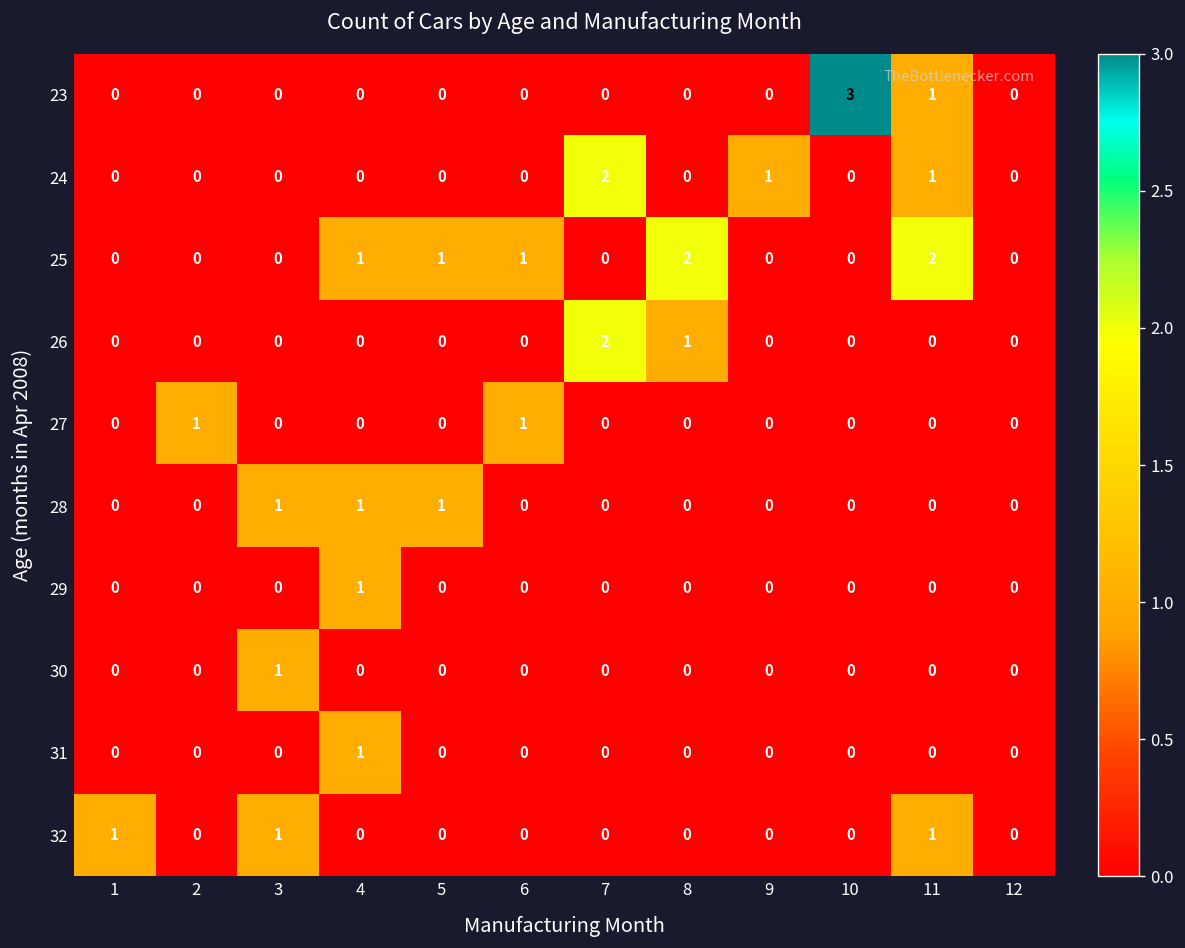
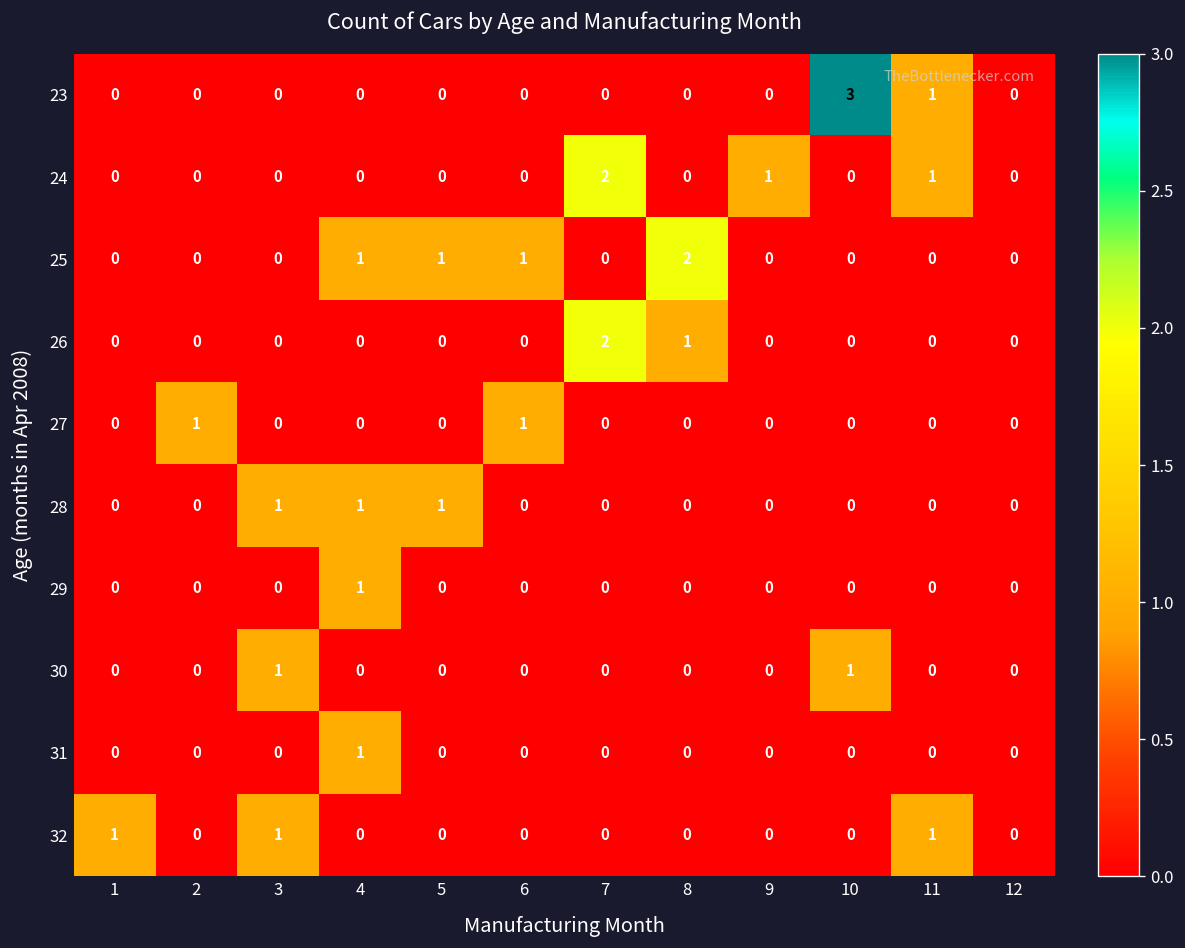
  {
    "23": {
      "1": 0,
      "2": 0,
      "3": 0,
      "4": 0,
      "5": 0,
      "6": 0,
      "7": 0,
      "8": 0,
      "9": 0,
      "10": 3,
      "12": 0
    },
    "24": {
      "1": 0,
      "2": 0,
      "3": 0,
      "4": 0,
      "5": 0,
      "6": 0,
      "7": 2,
      "8": 0,
      "9": 1,
      "10": 0,
      "11": 1,
      "12": 0
    },
    "25": {
      "1": 0,
      "2": 0,
      "3": 0,
      "4": 1,
      "5": 1,
      "6": 1,
      "7": 0,
      "8": 2,
      "9": 0,
      "10": 0,
-     "11": 2,
+     "11": 0,
      "12": 0
    },
    "26": {
      "1": 0,
      "2": 0,
      "3": 0,
      "4": 0,
      "5": 0,
      "6": 0,
      "7": 2,
      "8": 1,
      "9": 0,
      "10": 0,
      "11": 0,
      "12": 0
    },
    "27": {
      "1": 0,
      "2": 1,
      "3": 0,
      "4": 0,
      "5": 0,
      "6": 1,
      "7": 0,
      "8": 0,
      "9": 0,
      "10": 0,
      "11": 0,
      "12": 0
    },
    "28": {
      "1": 0,
      "2": 0,
      "3": 1,
      "4": 1,
      "5": 1,
      "6": 0,
      "7": 0,
      "8": 0,
      "9": 0,
      "10": 0,
      "11": 0,
      "12": 0
    },
    "29": {
      "1": 0,
      "2": 0,
      "3": 0,
      "4": 1,
      "5": 0,
      "6": 0,
      "7": 0,
      "8": 0,
      "9": 0,
      "10": 0,
      "11": 0,
      "12": 0
    },
    "30": {
      "1": 0,
      "2": 0,
      "3": 1,
      "4": 0,
      "5": 0,
      "6": 0,
      "7": 0,
      "8": 0,
      "9": 0,
-     "10": 0,
+     "10": 1,
      "11": 0,
      "12": 0
    },
    "31": {
      "1": 0,
      "2": 0,
      "3": 0,
      "4": 1,
      "5": 0,
      "6": 0,
      "7": 0,
      "8": 0,
      "9": 0,
      "10": 0,
      "11": 0,
      "12": 0
    },
    "32": {
      "1": 1,
      "2": 0,
      "3": 1,
      "4": 0,
      "5": 0,
      "6": 0,
      "7": 0,
      "8": 0,
      "9": 0,
      "10": 0,
      "11": 1,
      "12": 0
    }
  }
